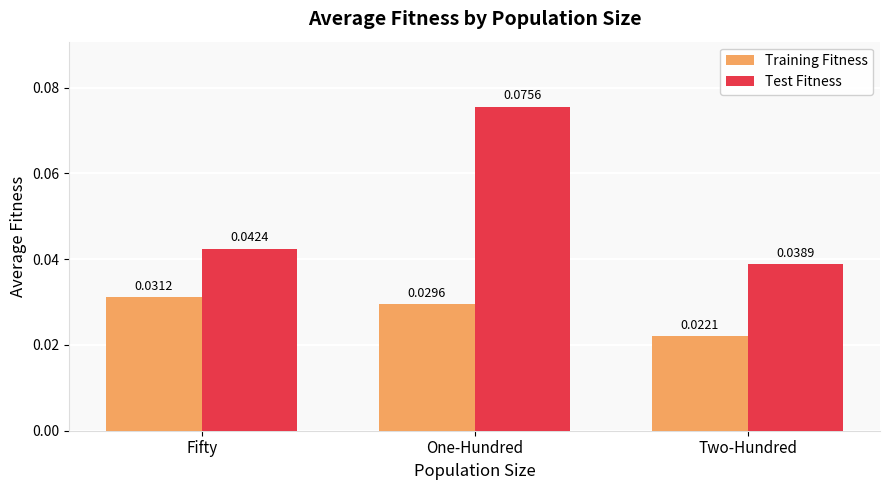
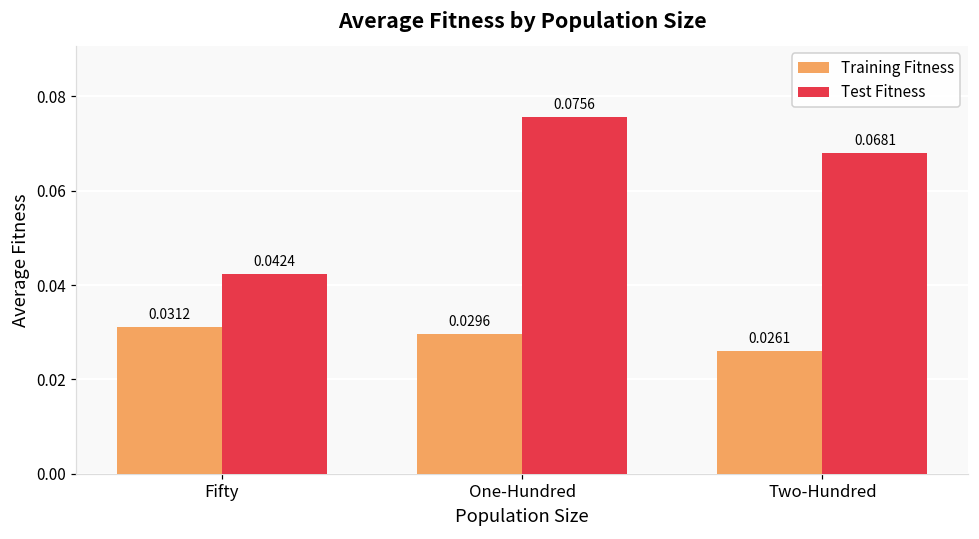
  {
    "Training Fitness": {
      "Fifty": 0.0312,
      "One-Hundred": 0.0296,
-     "Two-Hundred": 0.0221
+     "Two-Hundred": 0.0261
    },
    "Test Fitness": {
      "Fifty": 0.0424,
      "One-Hundred": 0.0756,
-     "Two-Hundred": 0.0389
+     "Two-Hundred": 0.0681
    }
  }
